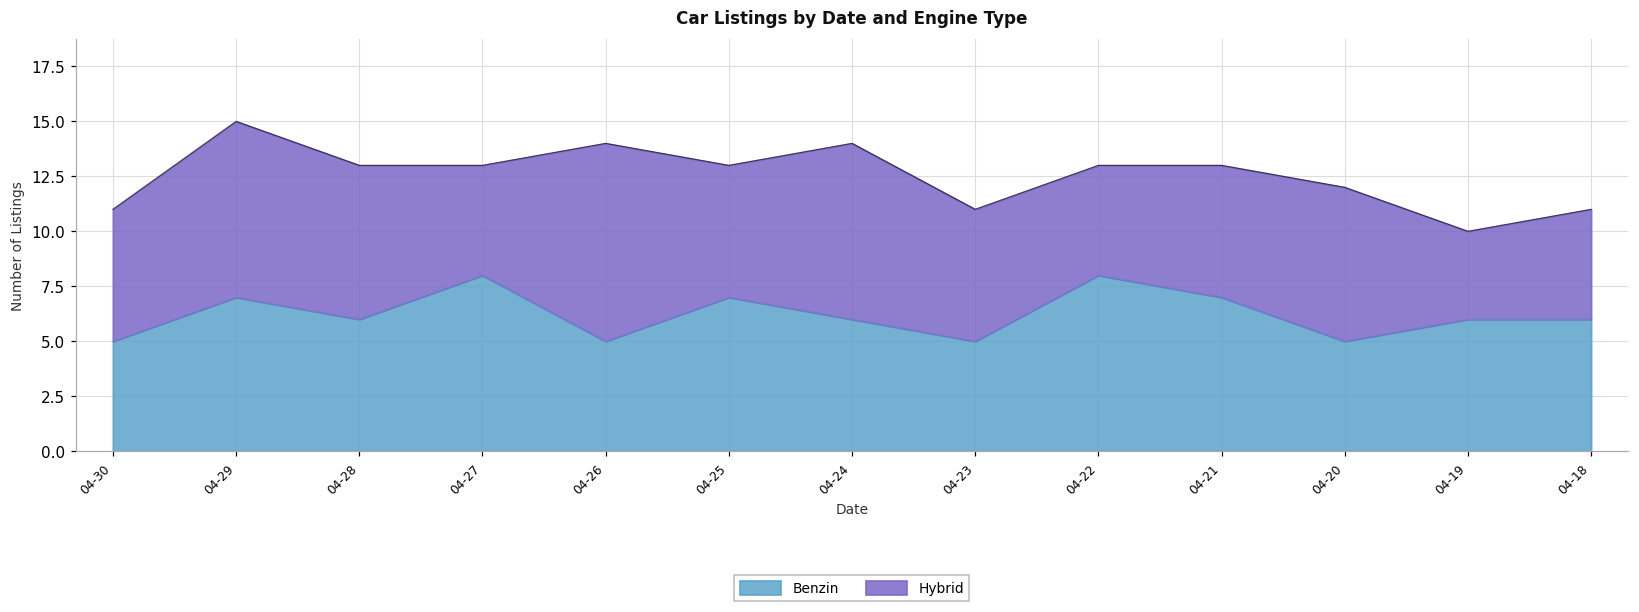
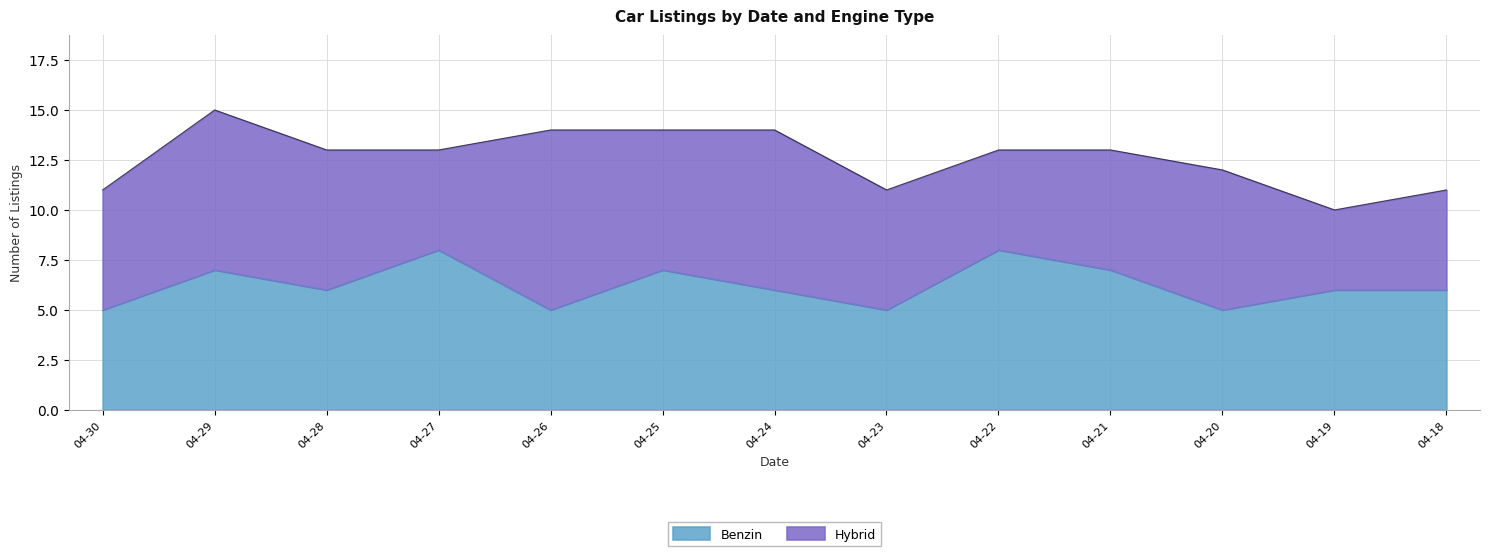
  {
    "Benzin": {
      "04-30": 5,
      "04-29": 7,
      "04-28": 6,
      "04-27": 8,
      "04-26": 5,
      "04-25": 7,
      "04-24": 6,
      "04-23": 5,
      "04-22": 8,
      "04-21": 7,
      "04-20": 5,
      "04-19": 6,
      "04-18": 6
    },
    "Hybrid": {
      "04-30": 6,
      "04-29": 8,
      "04-28": 7,
      "04-27": 5,
      "04-26": 9,
-     "04-25": 6,
+     "04-25": 7,
      "04-24": 8,
      "04-23": 6,
      "04-22": 5,
      "04-21": 6,
      "04-20": 7,
      "04-19": 4,
      "04-18": 5
    }
  }
